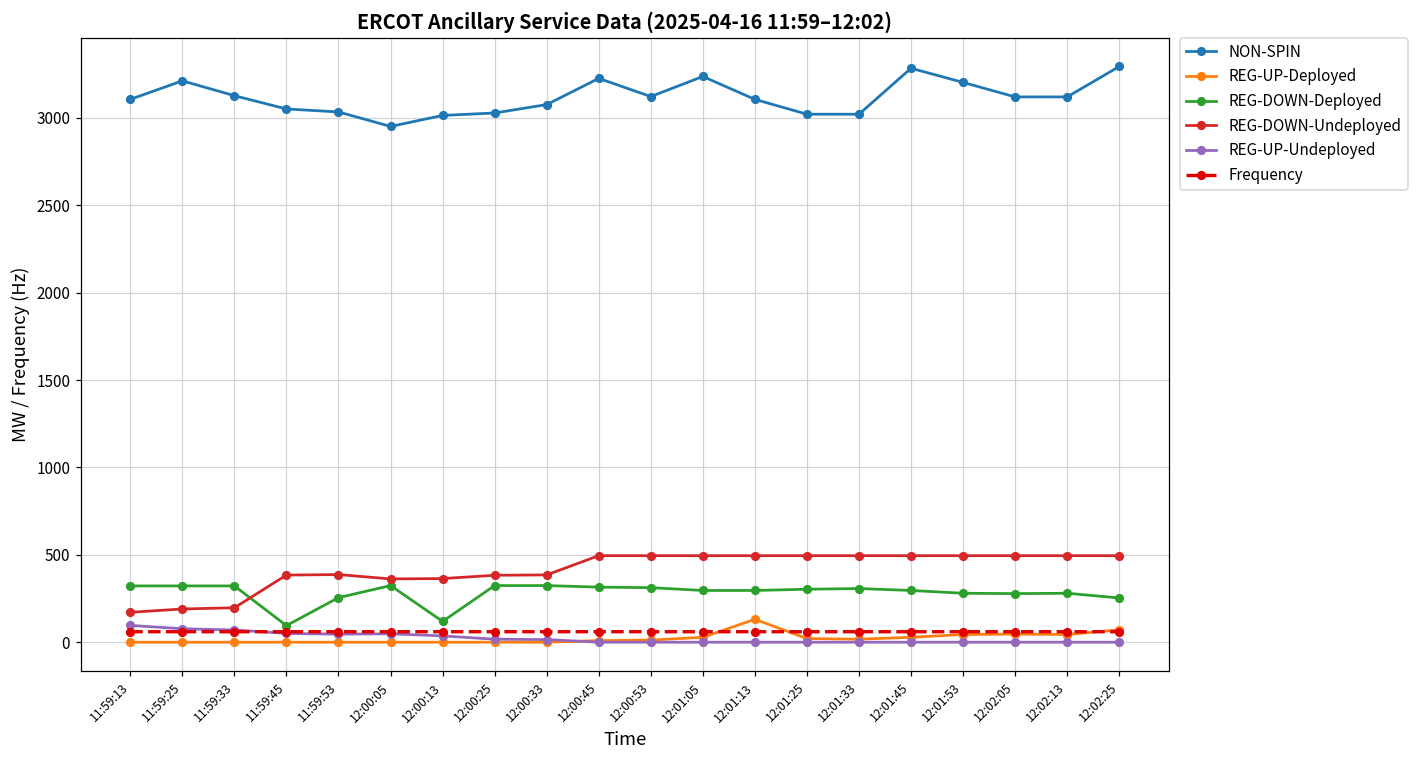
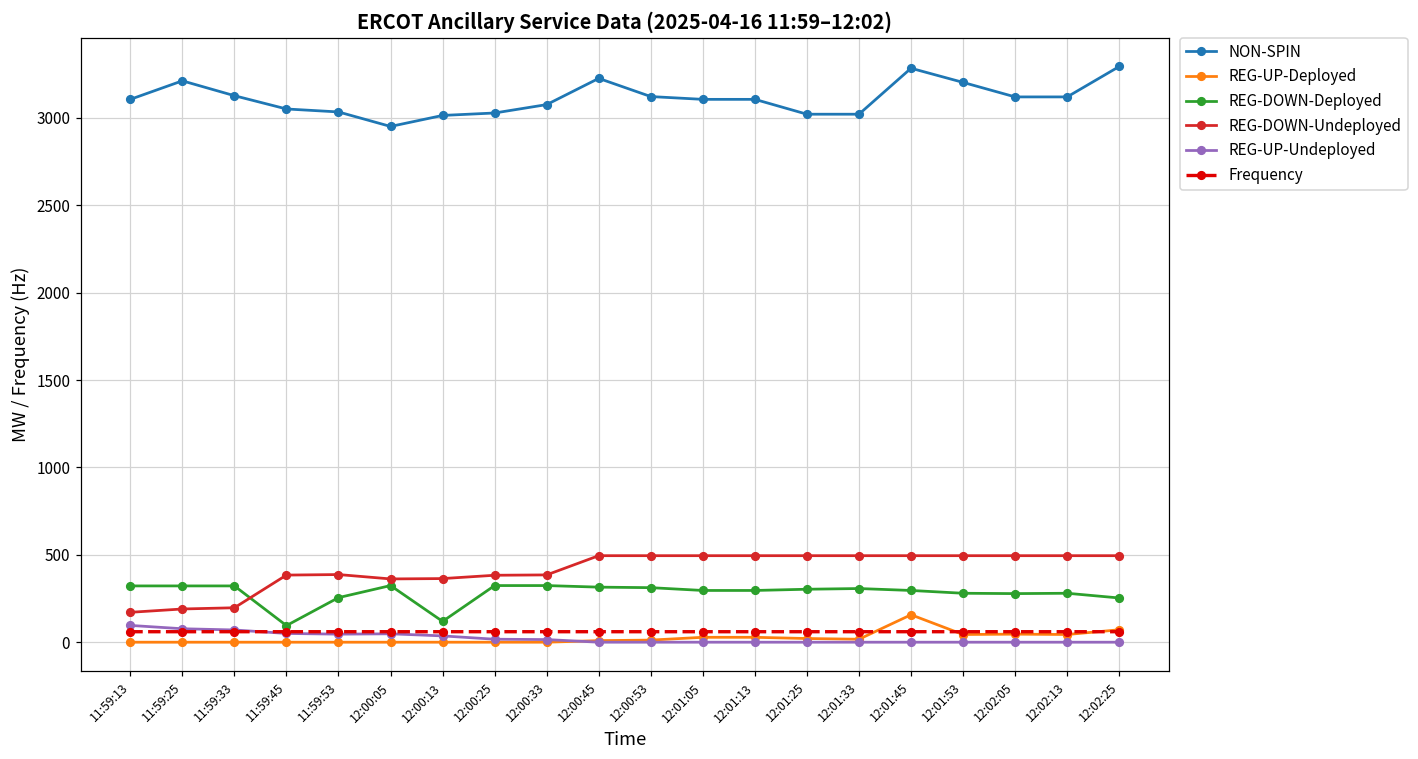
  {
    "NON-SPIN": {
      "11:59:13": 3110,
      "11:59:25": 3210,
      "11:59:33": 3130,
      "11:59:45": 3050,
      "11:59:53": 3030,
      "12:00:05": 2950,
      "12:00:13": 3010,
      "12:00:25": 3030,
      "12:00:33": 3080,
      "12:00:45": 3230,
      "12:00:53": 3120,
-     "12:01:05": 3240,
+     "12:01:05": 3110,
      "12:01:13": 3110,
      "12:01:25": 3020,
      "12:01:33": 3020,
      "12:01:45": 3280,
      "12:01:53": 3200,
      "12:02:05": 3120,
      "12:02:13": 3120,
      "12:02:25": 3290
    },
    "REG-UP-Deployed": {
      "11:59:13": 0,
      "11:59:25": 0,
      "11:59:33": 0,
      "11:59:45": 0,
      "11:59:53": 0,
      "12:00:05": 0,
      "12:00:13": 0,
      "12:00:25": 0,
      "12:01:05": 30,
-     "12:01:13": 130,
+     "12:01:13": 30,
      "12:01:25": 20,
      "12:01:33": 20,
-     "12:01:45": 30
+     "12:01:45": 160
    },
    "REG-DOWN-Deployed": {
      "11:59:13": 320,
      "11:59:25": 320,
      "11:59:33": 320,
      "11:59:45": 100,
      "11:59:53": 260,
      "12:00:05": 320,
      "12:00:13": 120,
      "12:00:25": 320,
      "12:00:33": 320,
      "12:00:45": 320,
      "12:00:53": 310,
      "12:01:05": 300,
      "12:01:13": 300,
      "12:01:25": 300,
      "12:01:33": 310,
      "12:01:45": 300,
      "12:01:53": 280,
      "12:02:05": 280,
      "12:02:13": 280,
      "12:02:25": 250
    },
    "REG-UP-Undeployed": {
      "11:59:13": 100,
      "11:59:25": 80,
      "12:00:13": 40,
      "12:00:25": 20,
      "12:01:05": 0,
      "12:01:13": 0,
      "12:01:25": 0,
      "12:01:33": 0,
      "12:01:45": 0,
      "12:01:53": 0,
      "12:02:05": 0,
      "12:02:13": 0,
      "12:02:25": 0
    }
  }
